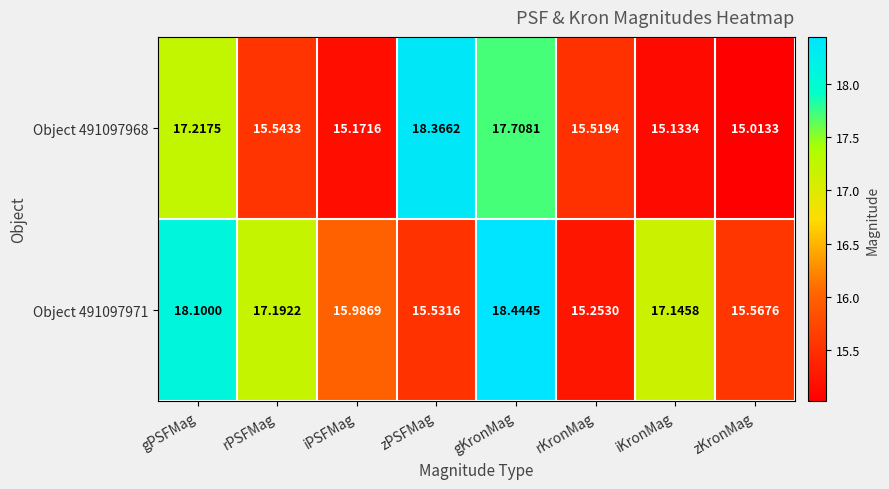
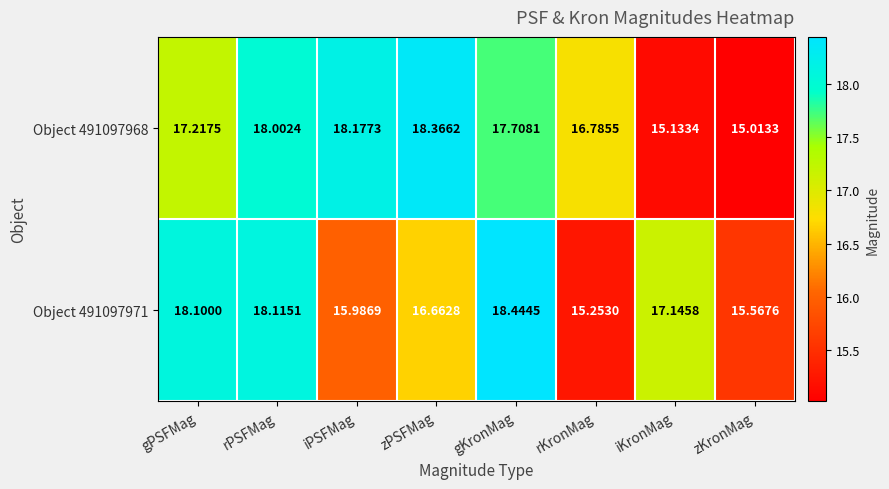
  {
    "Object 491097968": {
      "gPSFMag": 17.2175,
-     "rPSFMag": 15.5433,
-     "iPSFMag": 15.1716,
+     "rPSFMag": 18.0024,
+     "iPSFMag": 18.1773,
      "zPSFMag": 18.3662,
      "gKronMag": 17.7081,
-     "rKronMag": 15.5194,
+     "rKronMag": 16.7855,
      "iKronMag": 15.1334,
      "zKronMag": 15.0133
    },
    "Object 491097971": {
      "gPSFMag": 18.1000,
-     "rPSFMag": 17.1922,
+     "rPSFMag": 18.1151,
      "iPSFMag": 15.9869,
-     "zPSFMag": 15.5316,
+     "zPSFMag": 16.6628,
      "gKronMag": 18.4445,
      "rKronMag": 15.2530,
      "iKronMag": 17.1458,
      "zKronMag": 15.5676
    }
  }
